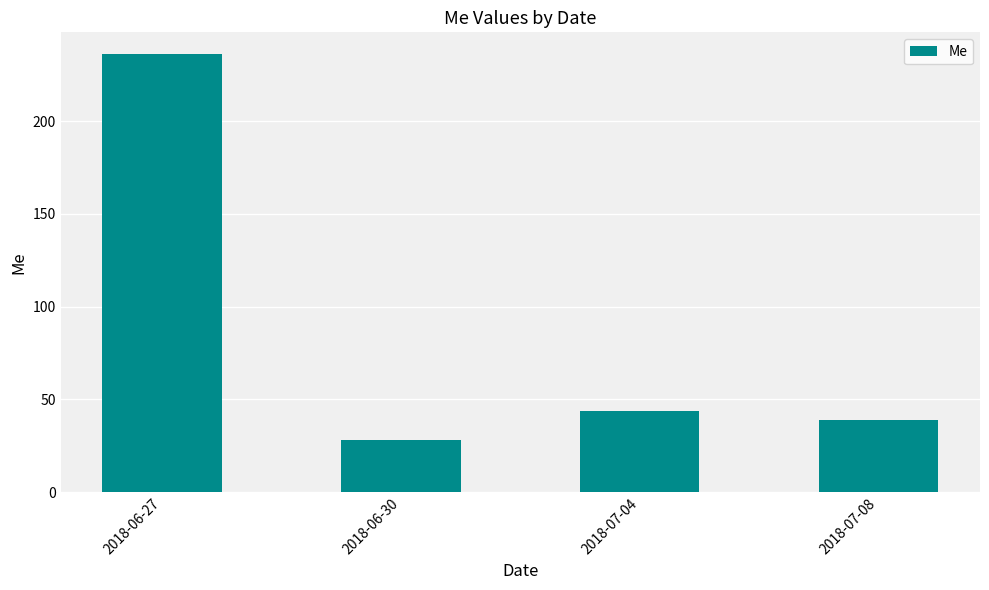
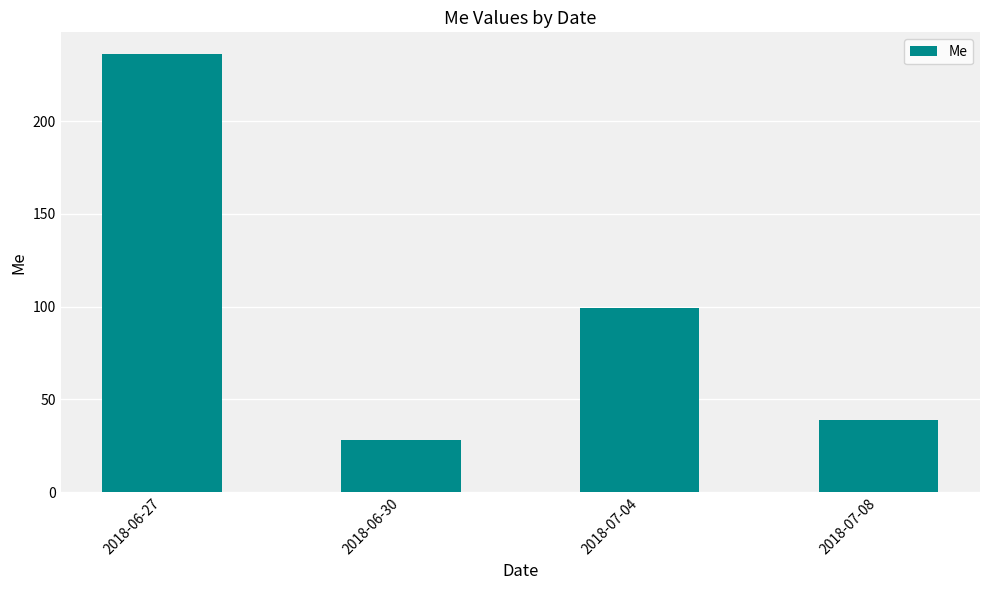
  {
    "2018-06-27": 236,
    "2018-06-30": 28,
-   "2018-07-04": 44,
+   "2018-07-04": 99,
    "2018-07-08": 39
  }
